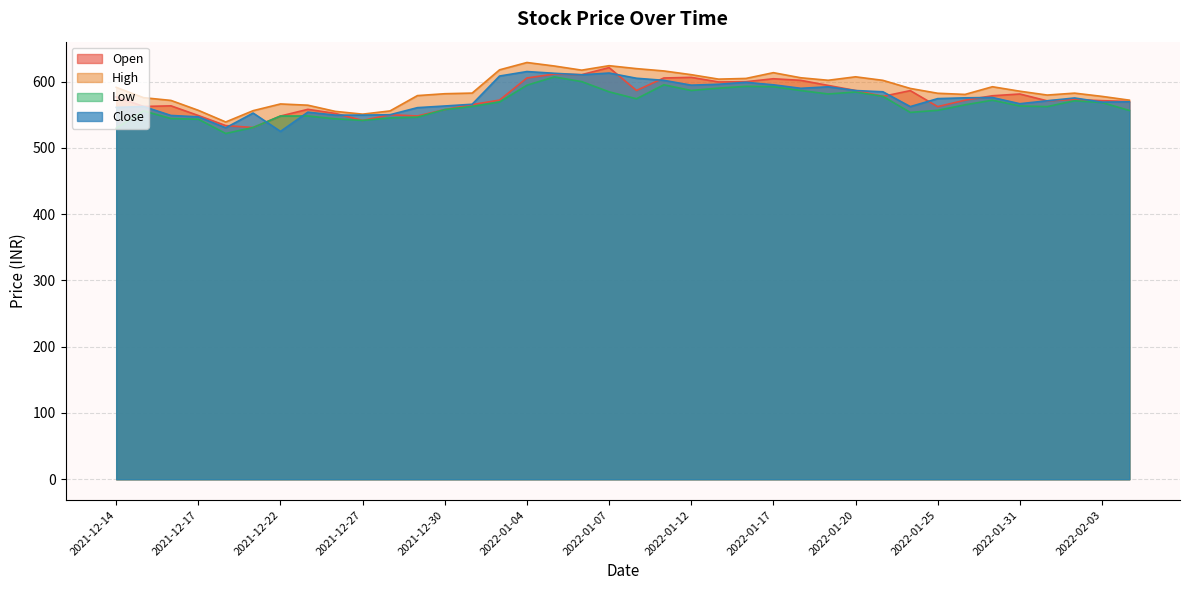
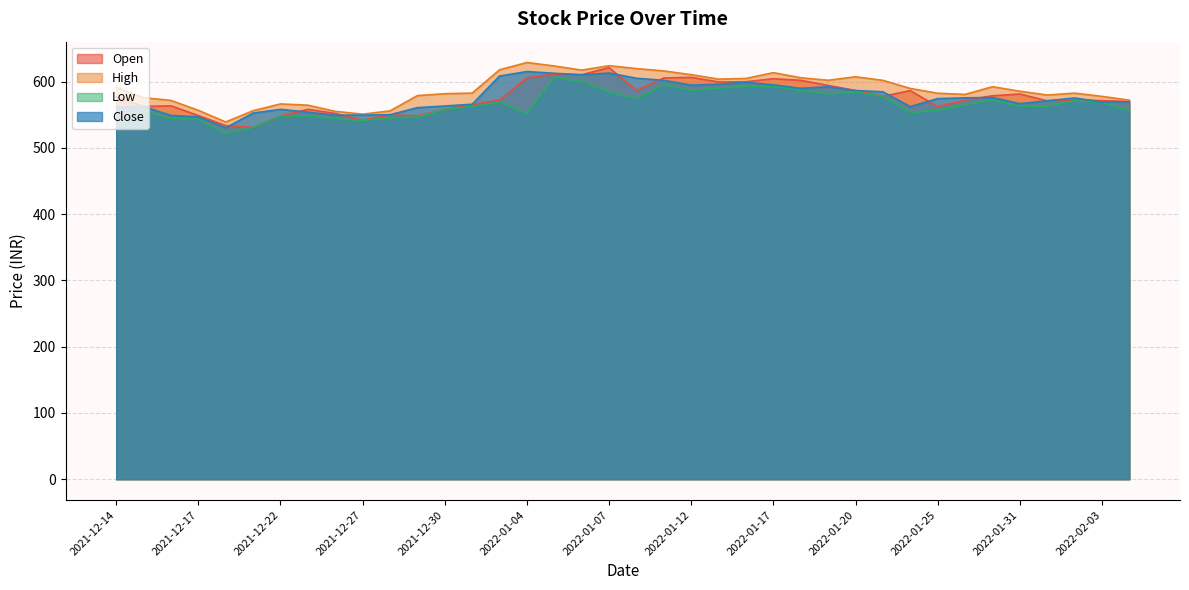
  {
    "Low": {
-     "2022-01-04": 590,
+     "2022-01-04": 550,
      "2022-01-07": 580,
      "2022-01-12": 590,
      "2022-01-25": 560
    },
    "Close": {
-     "2021-12-22": 520,
+     "2021-12-22": 560,
      "2021-12-30": 560,
      "2022-01-04": 620,
      "2022-01-07": 610,
      "2022-01-12": 590,
      "2022-01-25": 570
    }
  }
